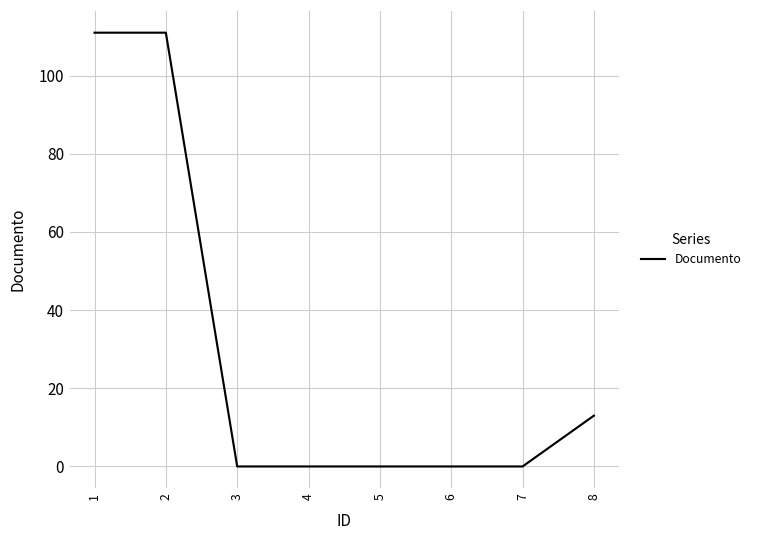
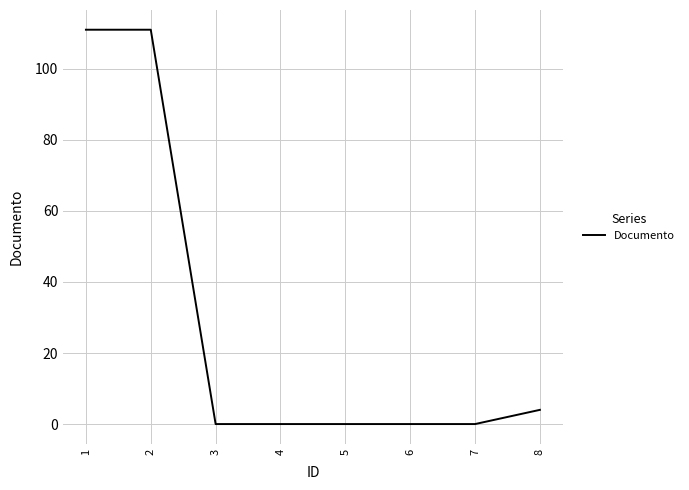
  {
    "1": 111,
    "2": 111,
    "3": 0,
    "4": 0,
    "5": 0,
    "6": 0,
    "7": 0,
-   "8": 13
+   "8": 4
  }
